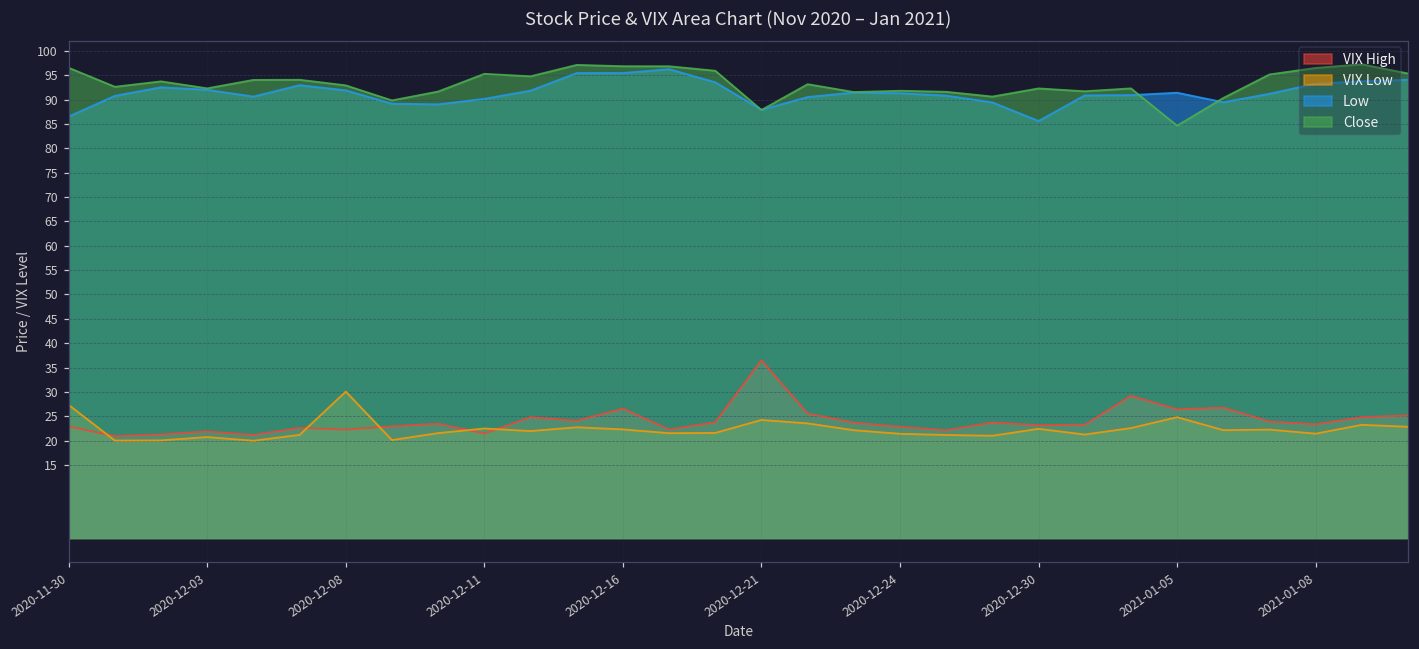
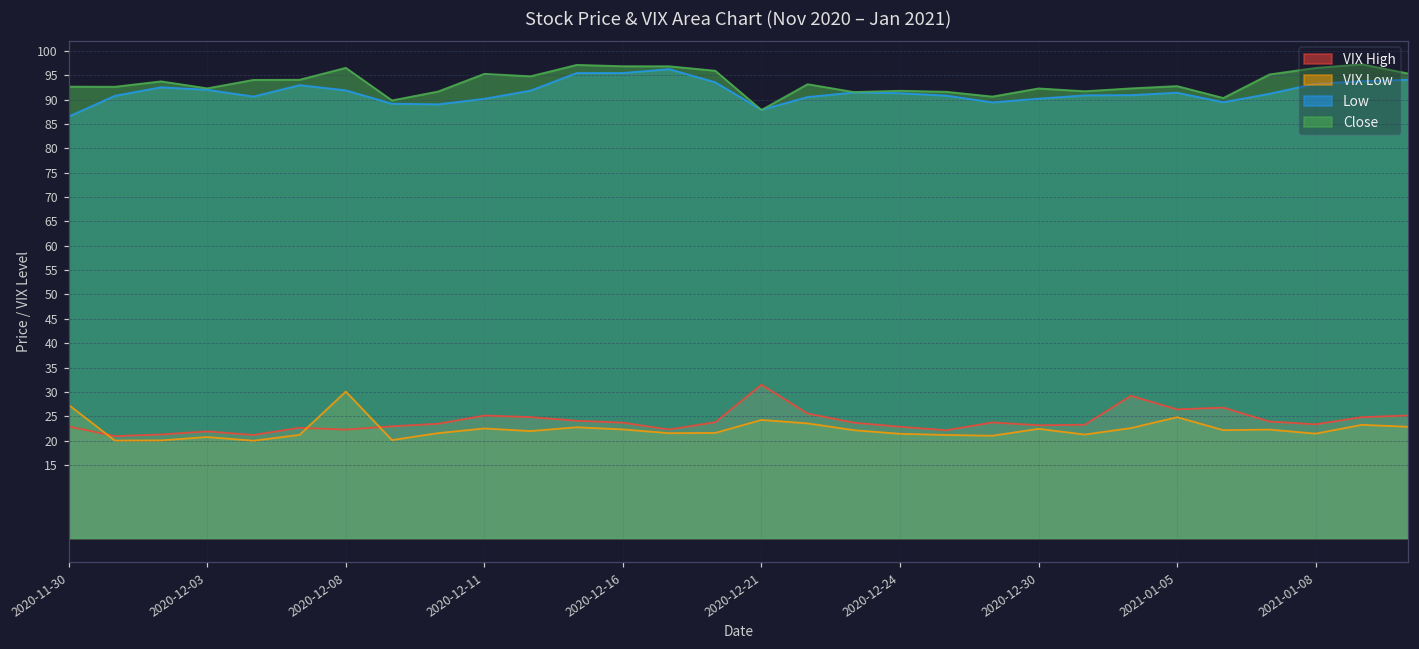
  {
    "VIX High": {
      "2020-11-30": 23,
      "2020-12-03": 22,
      "2020-12-08": 22,
-     "2020-12-11": 21,
-     "2020-12-16": 27,
-     "2020-12-21": 36,
+     "2020-12-11": 25,
+     "2020-12-16": 24,
+     "2020-12-21": 31,
      "2020-12-24": 23,
      "2020-12-30": 23,
      "2021-01-05": 26,
      "2021-01-08": 23
    },
    "VIX Low": {
      "2020-11-30": 27,
      "2020-12-03": 21,
      "2020-12-08": 30,
      "2020-12-11": 22,
      "2020-12-16": 22,
      "2020-12-21": 24,
      "2020-12-24": 21,
      "2020-12-30": 22,
      "2021-01-05": 25,
      "2021-01-08": 21
    },
    "Low": {
      "2020-11-30": 87,
      "2020-12-08": 92,
      "2020-12-11": 90,
      "2020-12-16": 95,
-     "2020-12-30": 86,
+     "2020-12-30": 90,
      "2021-01-05": 91
    },
    "Close": {
-     "2020-11-30": 97,
-     "2020-12-08": 93,
+     "2020-11-30": 93,
+     "2020-12-08": 97,
      "2020-12-11": 95,
      "2020-12-16": 97,
      "2020-12-30": 92,
-     "2021-01-05": 85
+     "2021-01-05": 93
    }
  }
